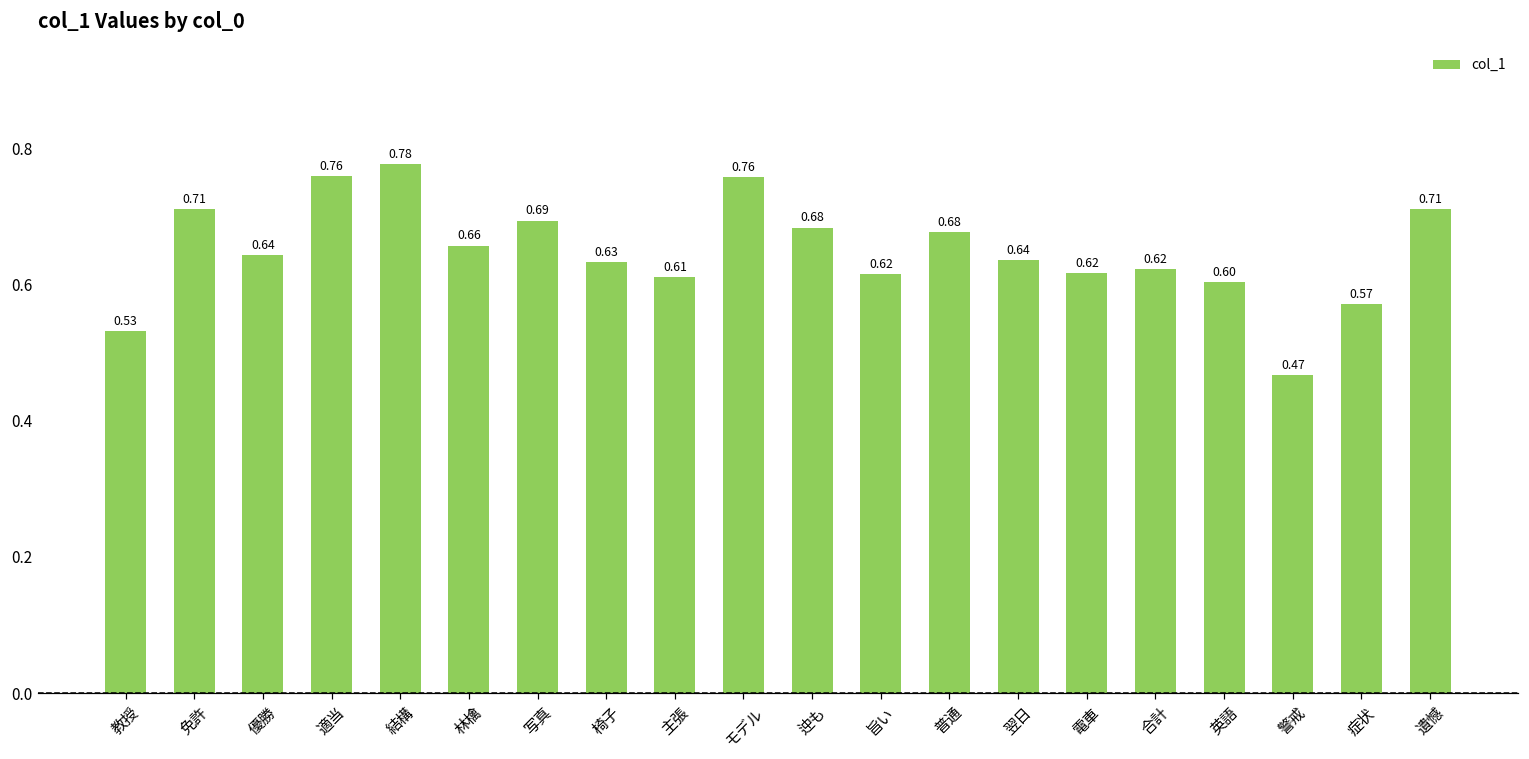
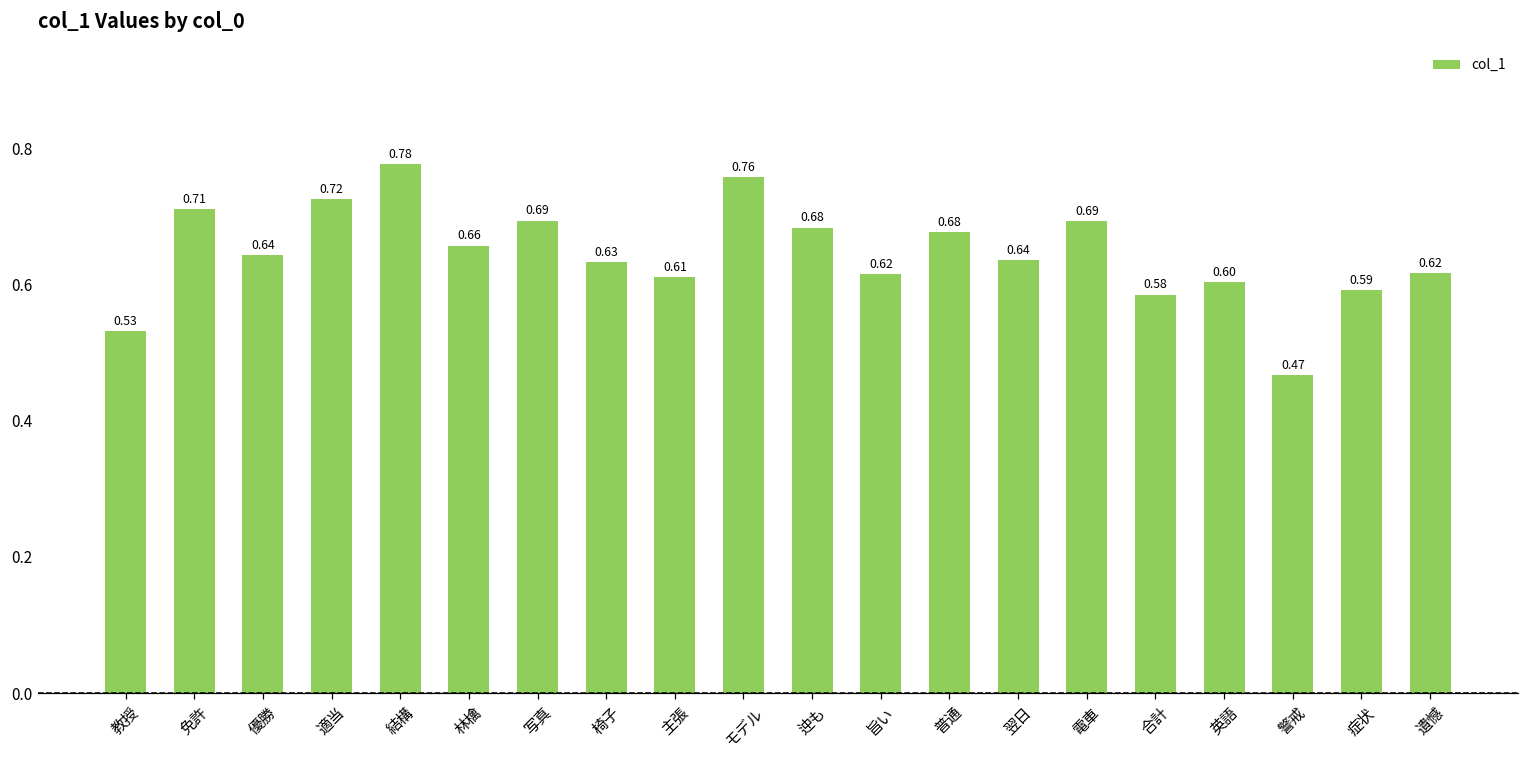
  {
    "教授": 0.53,
    "免許": 0.71,
    "優勝": 0.64,
-   "適当": 0.76,
+   "適当": 0.72,
    "結構": 0.78,
    "林檎": 0.66,
    "写真": 0.69,
    "椅子": 0.63,
    "主張": 0.61,
    "モデル": 0.76,
    "迚も": 0.68,
    "旨い": 0.62,
    "普通": 0.68,
    "翌日": 0.64,
-   "電車": 0.62,
-   "合計": 0.62,
+   "電車": 0.69,
+   "合計": 0.58,
    "英語": 0.60,
    "警戒": 0.47,
-   "症状": 0.57,
-   "遺憾": 0.71
+   "症状": 0.59,
+   "遺憾": 0.62
  }
